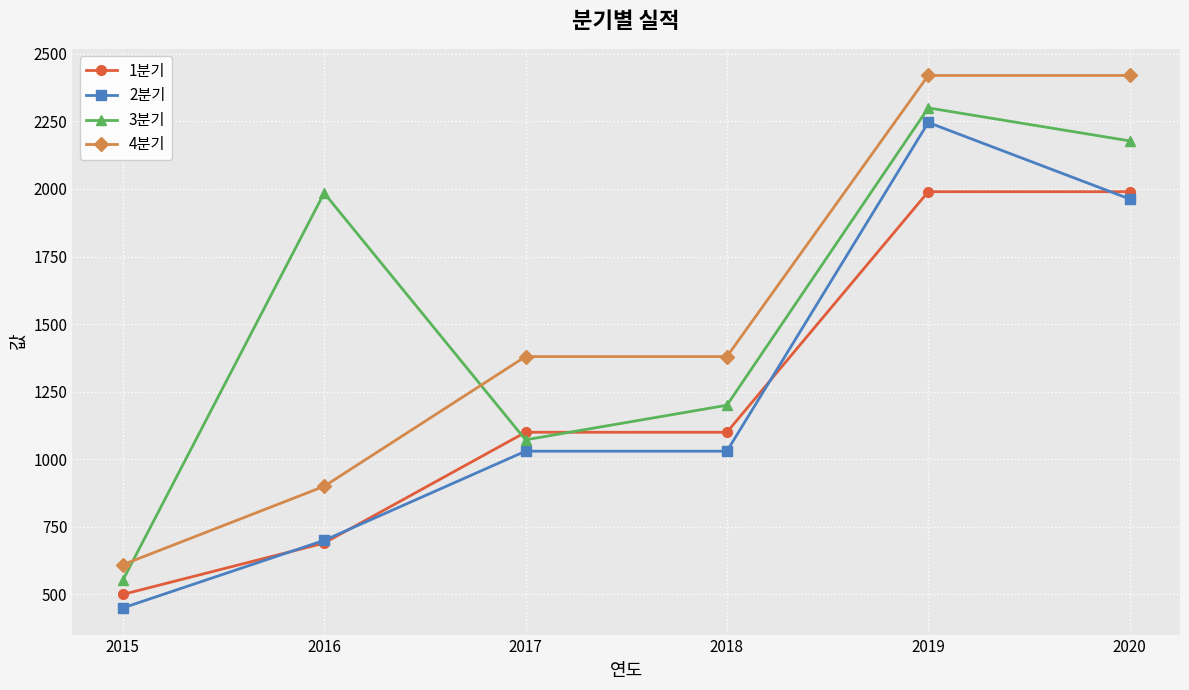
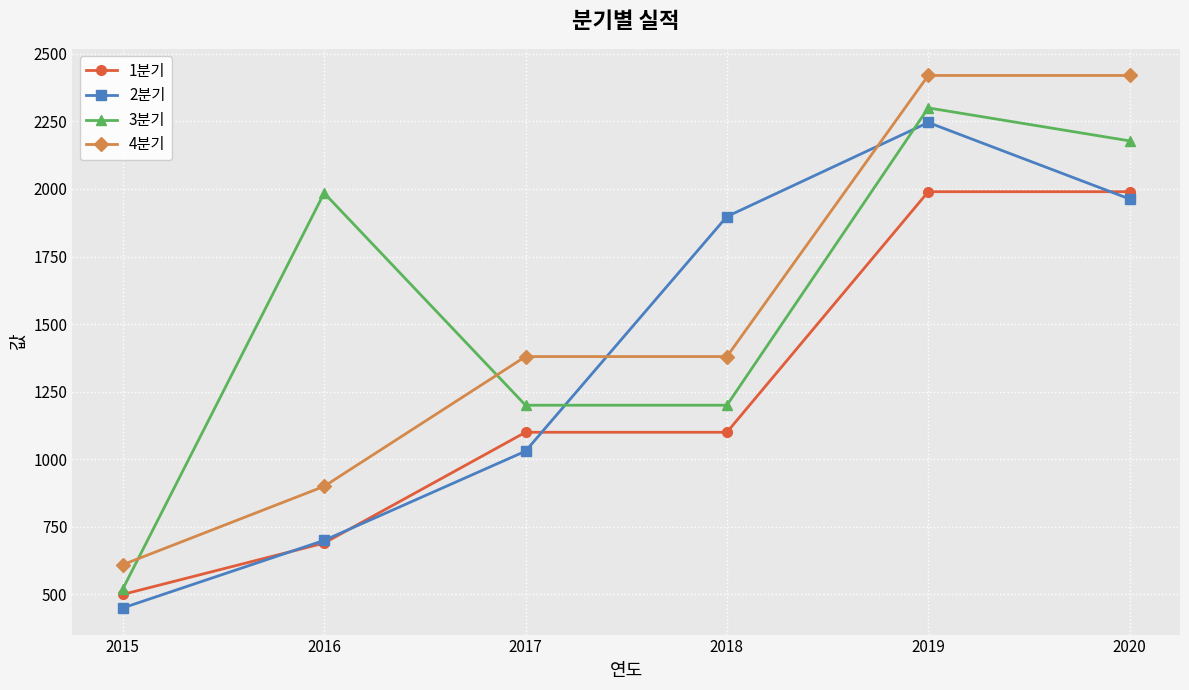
  {
    "2분기": {
      "2015": 450,
      "2016": 700,
      "2017": 1030,
-     "2018": 1030,
+     "2018": 1900,
      "2019": 2250,
      "2020": 1960
    },
    "3분기": {
-     "2015": 550,
+     "2015": 520,
      "2016": 1990,
-     "2017": 1070,
+     "2017": 1200,
      "2018": 1200,
      "2019": 2300,
      "2020": 2180
    }
  }
